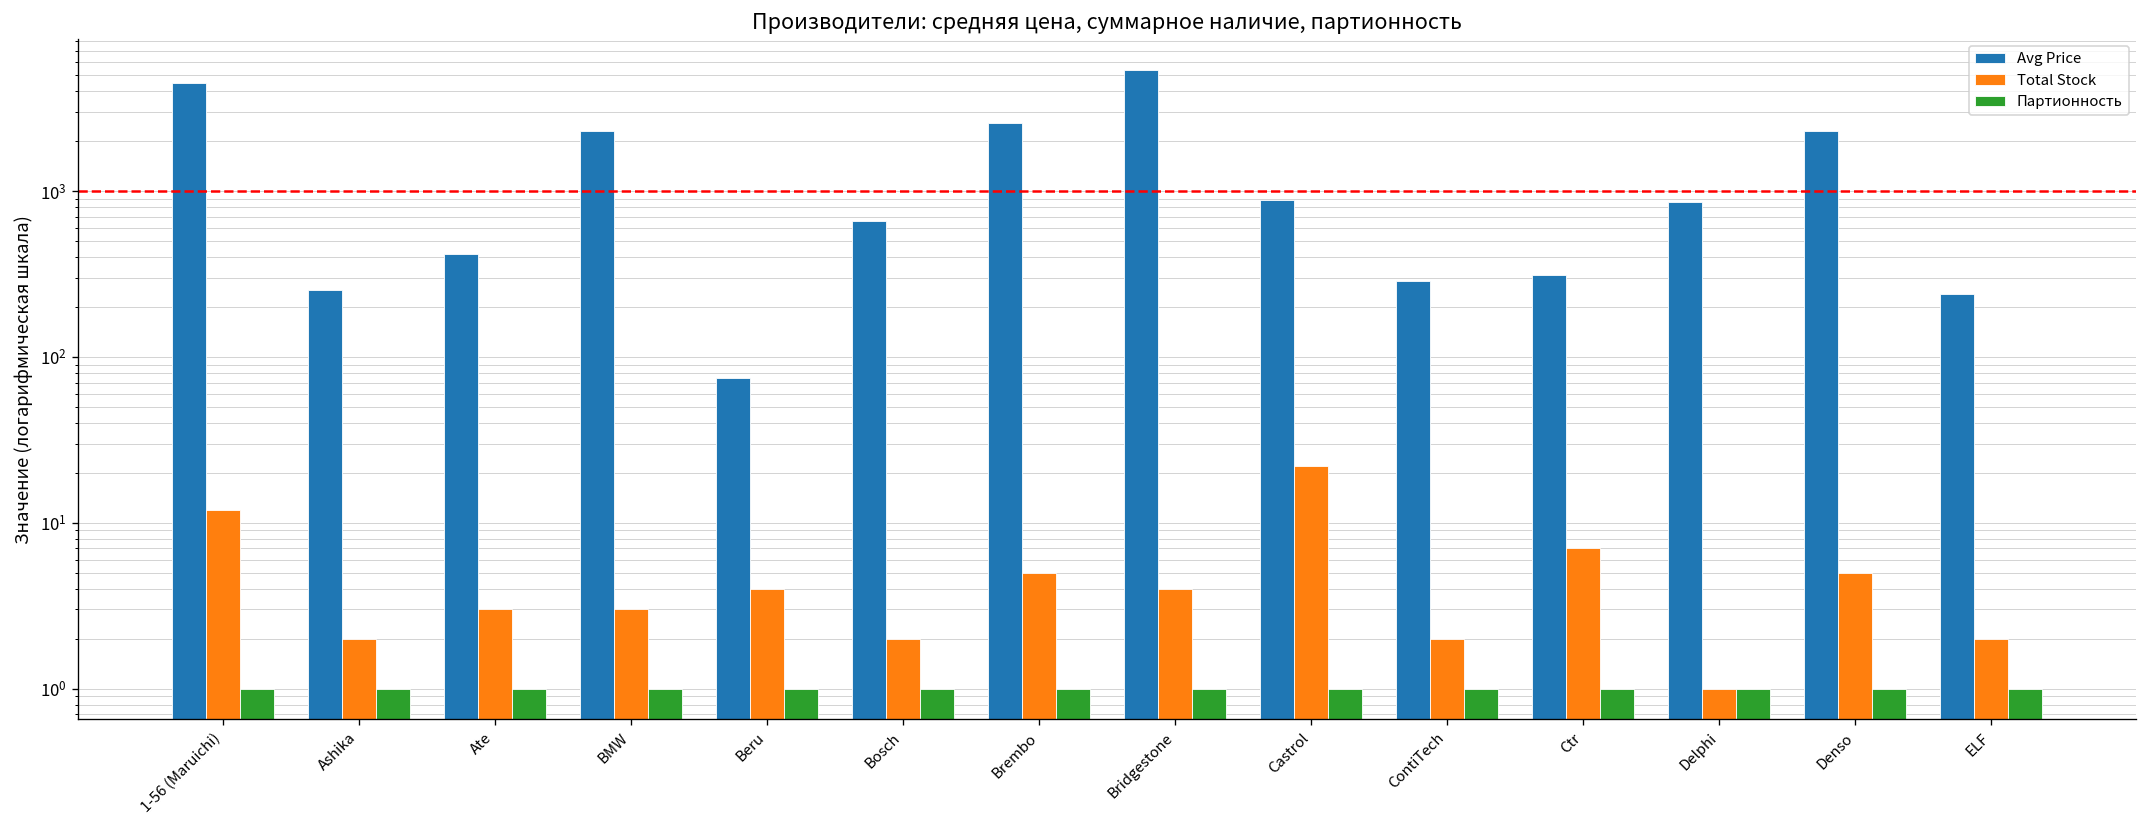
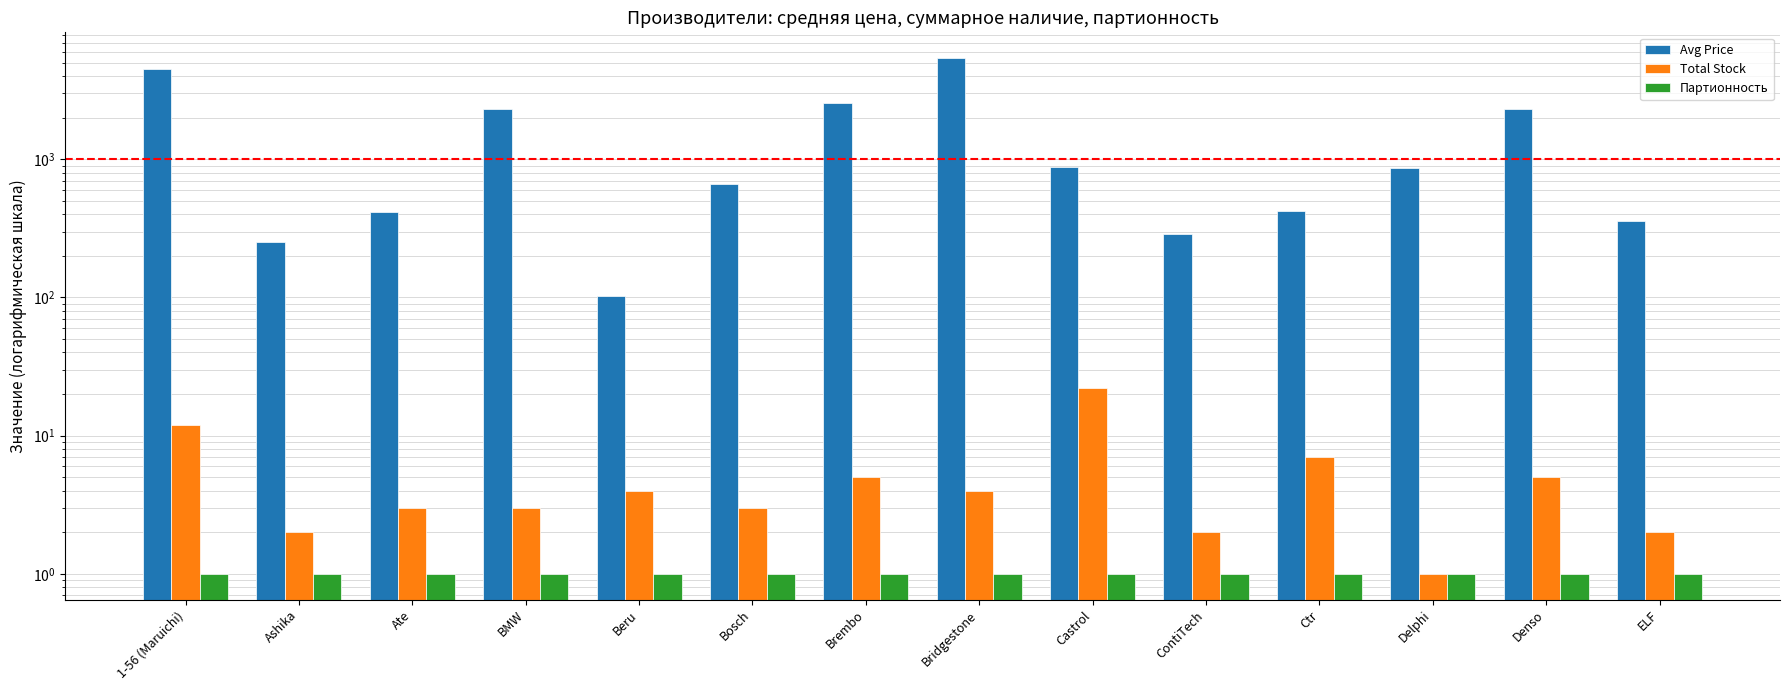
  {
    "Avg Price": {
      "1-56 (Maruichi)": 4500,
      "Ashika": 250,
      "Ate": 420,
      "BMW": 2300,
-     "Beru": 70,
+     "Beru": 100,
      "Bosch": 700,
      "Brembo": 2600,
      "Bridgestone": 5400,
      "Castrol": 900,
      "ContiTech": 290,
-     "Ctr": 310,
+     "Ctr": 420,
      "Delphi": 900,
      "Denso": 2300,
-     "ELF": 240
+     "ELF": 360
    },
    "Total Stock": {
      "1-56 (Maruichi)": 12,
      "Ashika": 2,
      "Ate": 3,
      "BMW": 3,
      "Beru": 4,
-     "Bosch": 2,
+     "Bosch": 3,
      "Brembo": 5,
      "Bridgestone": 4,
      "Castrol": 22,
      "ContiTech": 2,
      "Ctr": 7,
      "Delphi": 1,
      "Denso": 5,
      "ELF": 2
    },
    "Партионность": {
      "1-56 (Maruichi)": 1,
      "Ashika": 1,
      "Ate": 1,
      "BMW": 1,
      "Beru": 1,
      "Bosch": 1,
      "Brembo": 1,
      "Bridgestone": 1,
      "Castrol": 1,
      "ContiTech": 1,
      "Ctr": 1,
      "Delphi": 1,
      "Denso": 1,
      "ELF": 1
    }
  }
